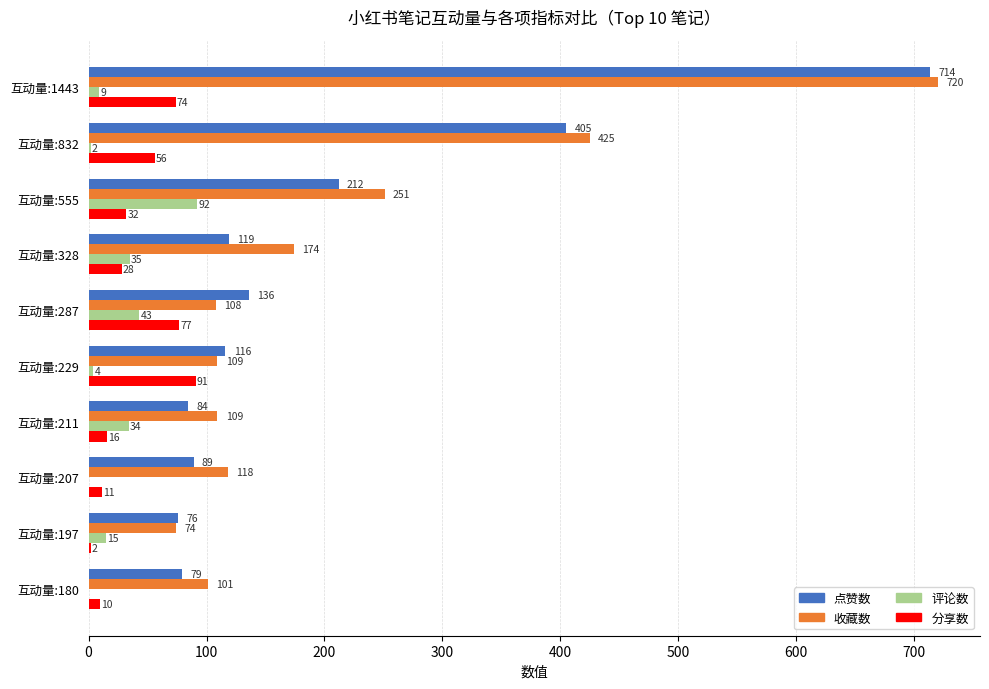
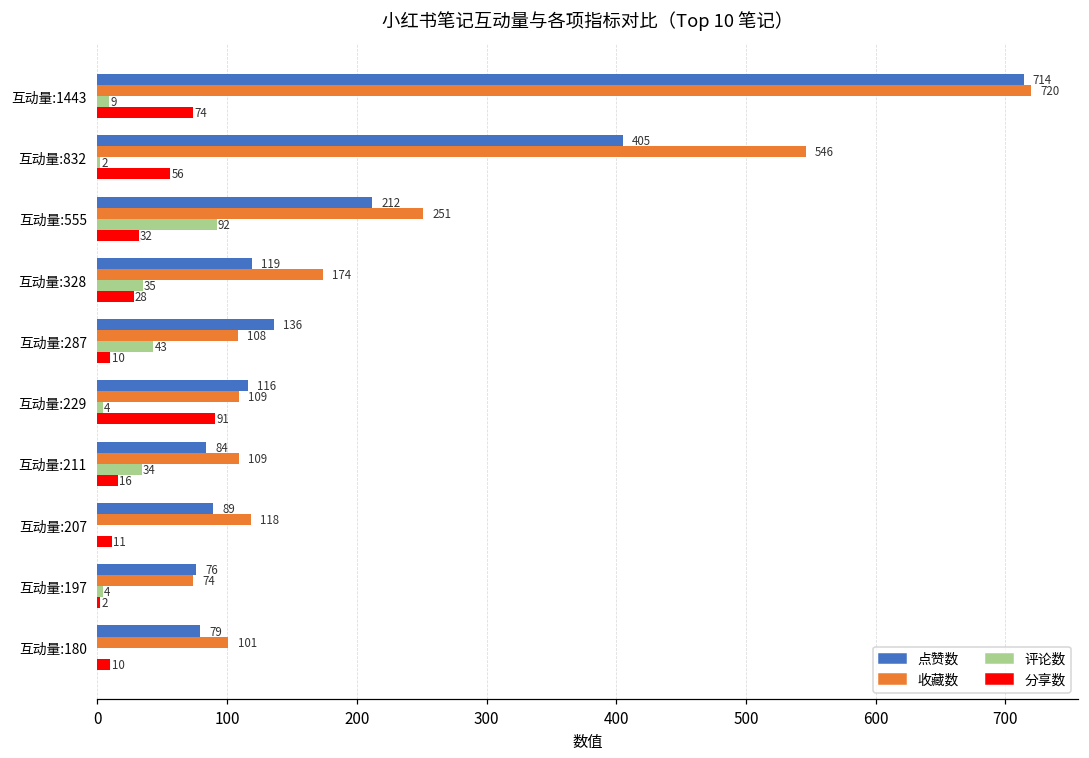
  {
    "点赞数": {
      "互动量:1443": 714,
      "互动量:832": 405,
      "互动量:555": 212,
      "互动量:328": 119,
      "互动量:287": 136,
      "互动量:229": 116,
      "互动量:211": 84,
      "互动量:207": 89,
      "互动量:197": 76,
      "互动量:180": 79
    },
    "收藏数": {
      "互动量:1443": 720,
-     "互动量:832": 425,
+     "互动量:832": 546,
      "互动量:555": 251,
      "互动量:328": 174,
      "互动量:287": 108,
      "互动量:229": 109,
      "互动量:211": 109,
      "互动量:207": 118,
      "互动量:197": 74,
      "互动量:180": 101
    },
    "评论数": {
      "互动量:1443": 9,
      "互动量:832": 2,
      "互动量:555": 92,
      "互动量:328": 35,
      "互动量:287": 43,
      "互动量:229": 4,
      "互动量:211": 34,
-     "互动量:197": 15
+     "互动量:197": 4
    },
    "分享数": {
      "互动量:1443": 74,
      "互动量:832": 56,
      "互动量:555": 32,
      "互动量:328": 28,
-     "互动量:287": 77,
+     "互动量:287": 10,
      "互动量:229": 91,
      "互动量:211": 16,
      "互动量:207": 11,
      "互动量:197": 2,
      "互动量:180": 10
    }
  }
